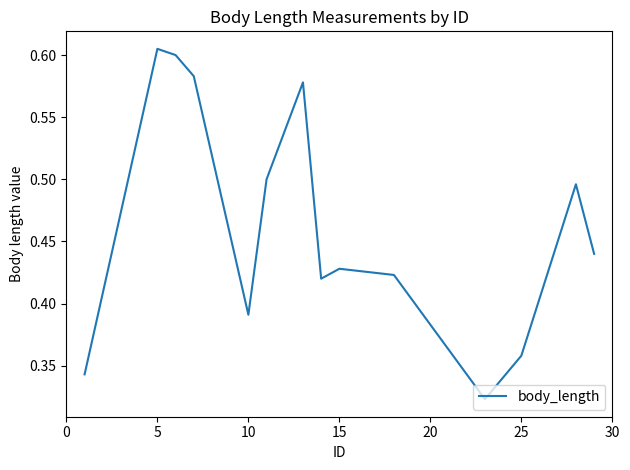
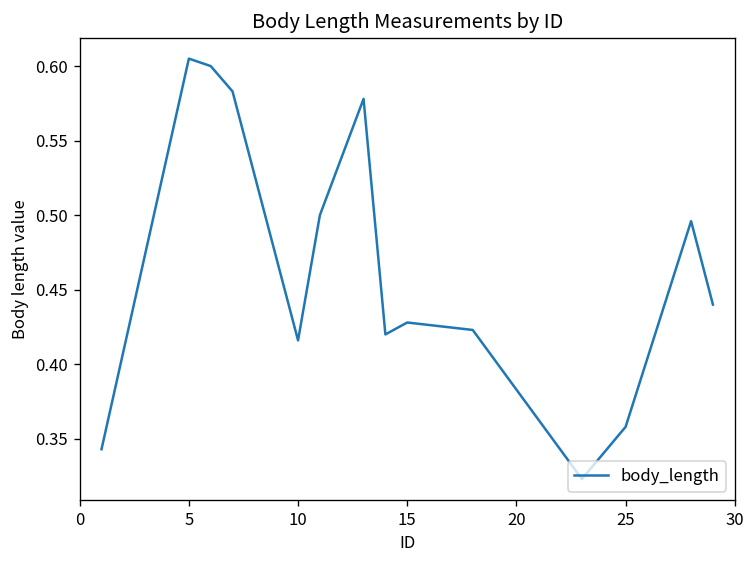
  {
    "5": 0.605,
-   "10": 0.391,
+   "10": 0.416,
    "15": 0.428,
    "25": 0.358
  }
